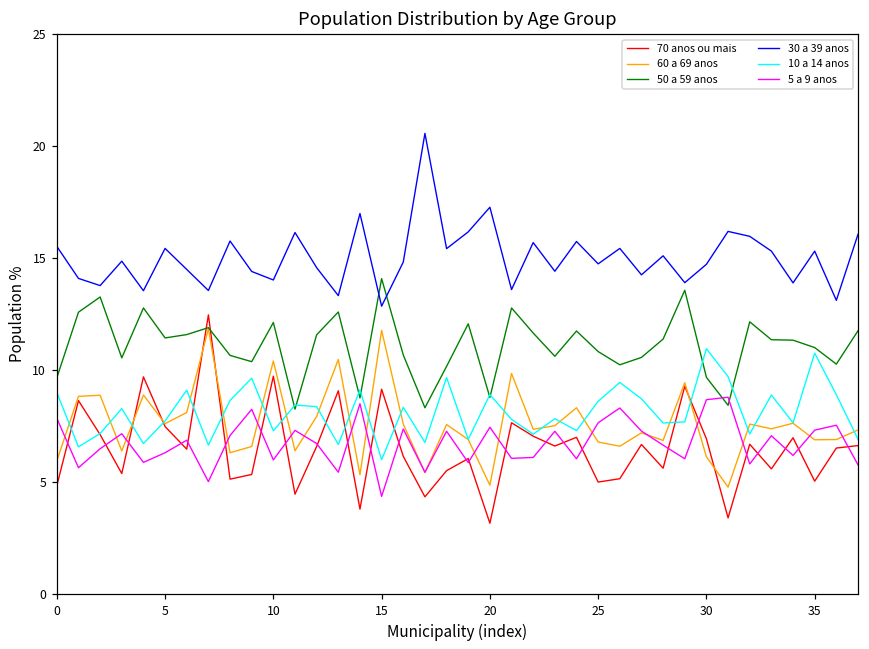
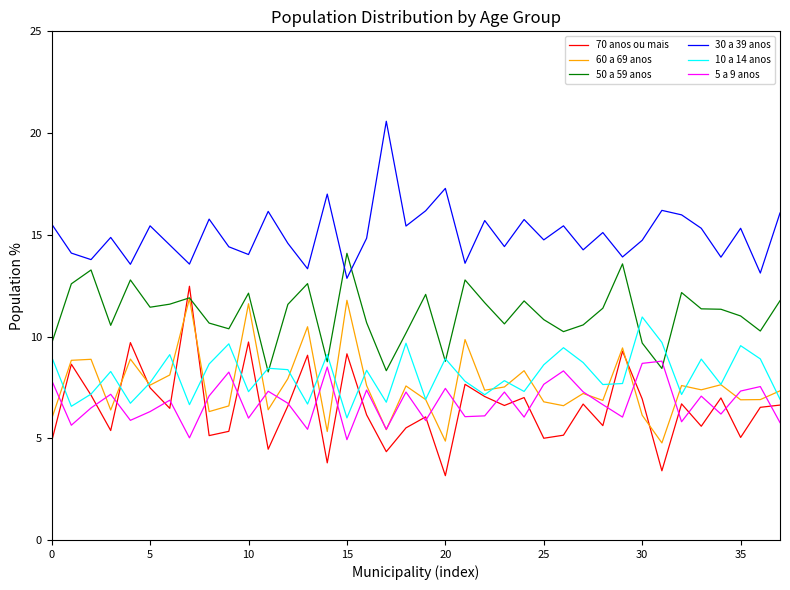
  {
    "70 anos ou mais": {
      "0": 4.8,
      "5": 7.5,
      "10": 9.7,
      "15": 9.2,
      "20": 3.2,
      "25": 5.0,
      "30": 6.9,
      "35": 5.0
    },
    "60 a 69 anos": {
      "0": 6.0,
-     "10": 10.4,
+     "10": 11.6,
      "15": 11.8,
      "20": 4.9,
      "25": 6.8,
      "30": 6.1,
      "35": 6.9
    },
    "50 a 59 anos": {
      "0": 9.7,
      "5": 11.4,
      "10": 12.1,
      "15": 14.1,
      "20": 8.8,
      "25": 10.8,
      "30": 9.7,
      "35": 11.0
    },
    "30 a 39 anos": {
      "0": 15.5,
      "5": 15.4,
      "10": 14.0,
      "15": 12.9,
      "20": 17.3,
      "25": 14.8,
      "30": 14.7,
      "35": 15.3
    },
    "10 a 14 anos": {
      "0": 9.0,
      "10": 7.3,
      "15": 6.0,
      "20": 8.9,
      "25": 8.6,
      "30": 11.0,
-     "35": 10.8
+     "35": 9.6
    },
    "5 a 9 anos": {
      "0": 7.9,
      "5": 6.3,
      "10": 6.0,
-     "15": 4.4,
+     "15": 4.9,
      "20": 7.5,
      "25": 7.7,
      "30": 8.7,
      "35": 7.3
    }
  }
